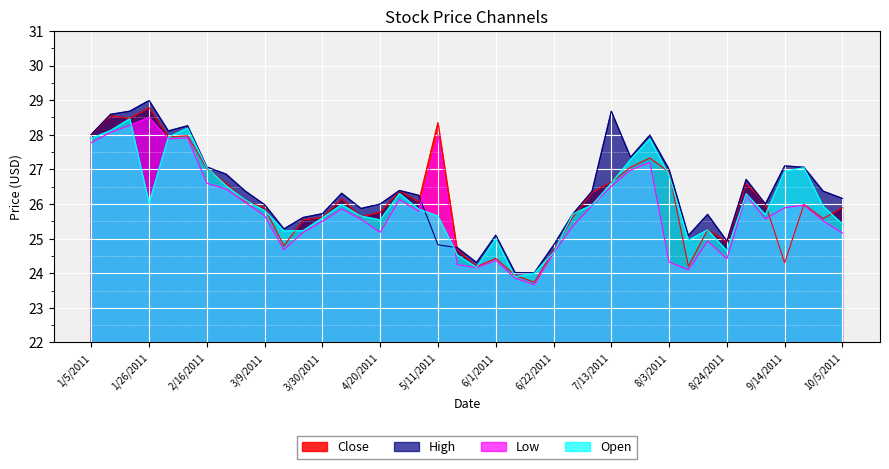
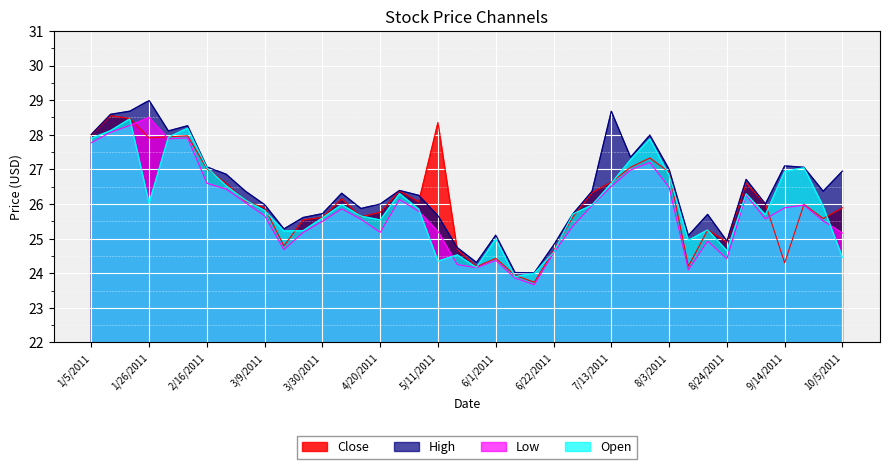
  {
    "Close": {
-     "1/26/2011": 28.8,
+     "1/26/2011": 27.9,
      "3/9/2011": 25.9,
      "4/20/2011": 25.8,
      "5/11/2011": 28.4,
      "8/3/2011": 26.9,
      "9/14/2011": 24.3,
      "10/5/2011": 25.9
    },
    "High": {
      "1/26/2011": 29.0,
      "3/9/2011": 26.0,
      "3/30/2011": 25.7,
      "4/20/2011": 26.0,
-     "5/11/2011": 24.8,
+     "5/11/2011": 25.7,
      "6/1/2011": 25.1,
      "6/22/2011": 24.8,
      "7/13/2011": 28.7,
      "8/3/2011": 27.0,
      "9/14/2011": 27.1,
-     "10/5/2011": 26.2
+     "10/5/2011": 27.0
    },
    "Low": {
      "1/5/2011": 27.8,
      "1/26/2011": 28.5,
      "2/16/2011": 26.6,
      "3/9/2011": 25.7,
      "3/30/2011": 25.5,
      "4/20/2011": 25.2,
-     "5/11/2011": 28.0,
+     "5/11/2011": 25.2,
      "7/13/2011": 26.5,
-     "8/3/2011": 24.3,
+     "8/3/2011": 26.5,
      "8/24/2011": 24.4,
      "9/14/2011": 25.9,
      "10/5/2011": 25.2
    },
    "Open": {
      "1/5/2011": 27.9,
      "1/26/2011": 26.0,
      "3/9/2011": 25.8,
      "4/20/2011": 25.5,
-     "5/11/2011": 25.7,
+     "5/11/2011": 24.4,
      "6/1/2011": 25.0,
      "8/3/2011": 26.8,
      "8/24/2011": 24.7,
      "9/14/2011": 26.9,
-     "10/5/2011": 25.4
+     "10/5/2011": 24.5
    }
  }
